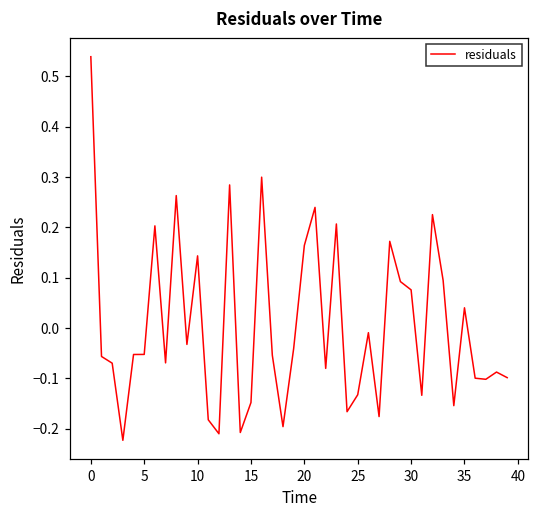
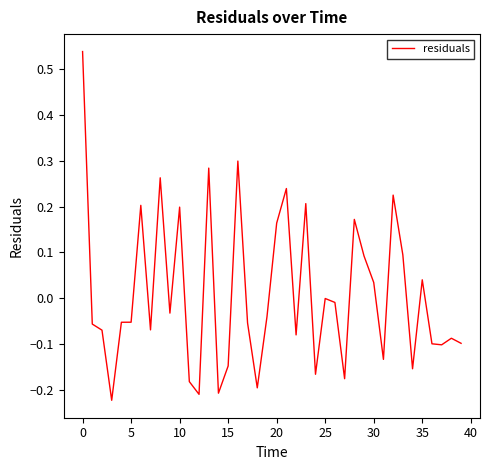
  {
    "0": 0.54,
    "5": -0.05,
-   "10": 0.14,
+   "10": 0.20,
    "15": -0.15,
    "20": 0.16,
-   "25": -0.13,
-   "30": 0.08,
+   "25": 0.00,
+   "30": 0.03,
    "35": 0.04
  }
